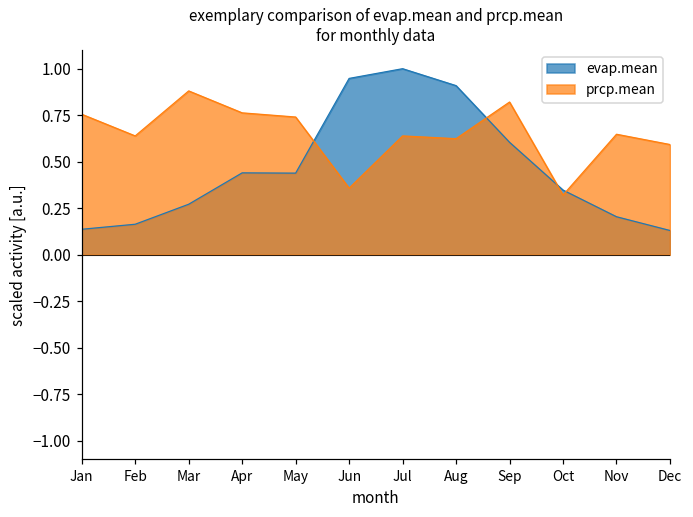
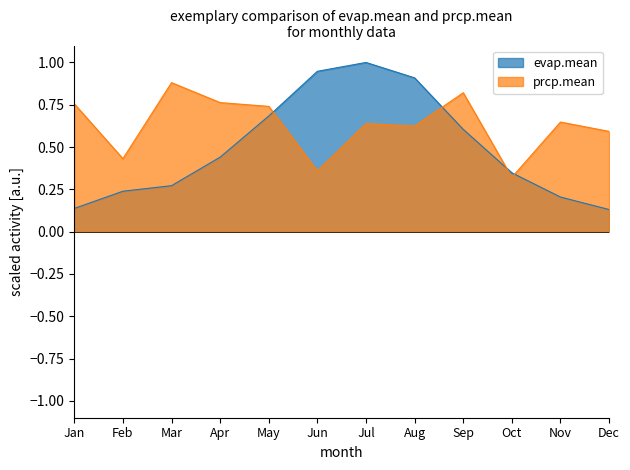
  {
    "evap.mean": {
      "Jan": 0.14,
-     "Feb": 0.16,
+     "Feb": 0.24,
      "Mar": 0.27,
      "Apr": 0.44,
-     "May": 0.44,
+     "May": 0.68,
      "Jun": 0.95,
      "Jul": 1.00,
      "Aug": 0.91,
      "Sep": 0.60,
      "Oct": 0.35,
      "Nov": 0.20,
      "Dec": 0.13
    },
    "prcp.mean": {
      "Jan": 0.76,
-     "Feb": 0.64,
+     "Feb": 0.43,
      "Mar": 0.88,
      "Apr": 0.76,
      "May": 0.74,
      "Jun": 0.36,
      "Jul": 0.64,
      "Aug": 0.62,
      "Sep": 0.82,
      "Oct": 0.32,
      "Nov": 0.65,
      "Dec": 0.59
    }
  }
